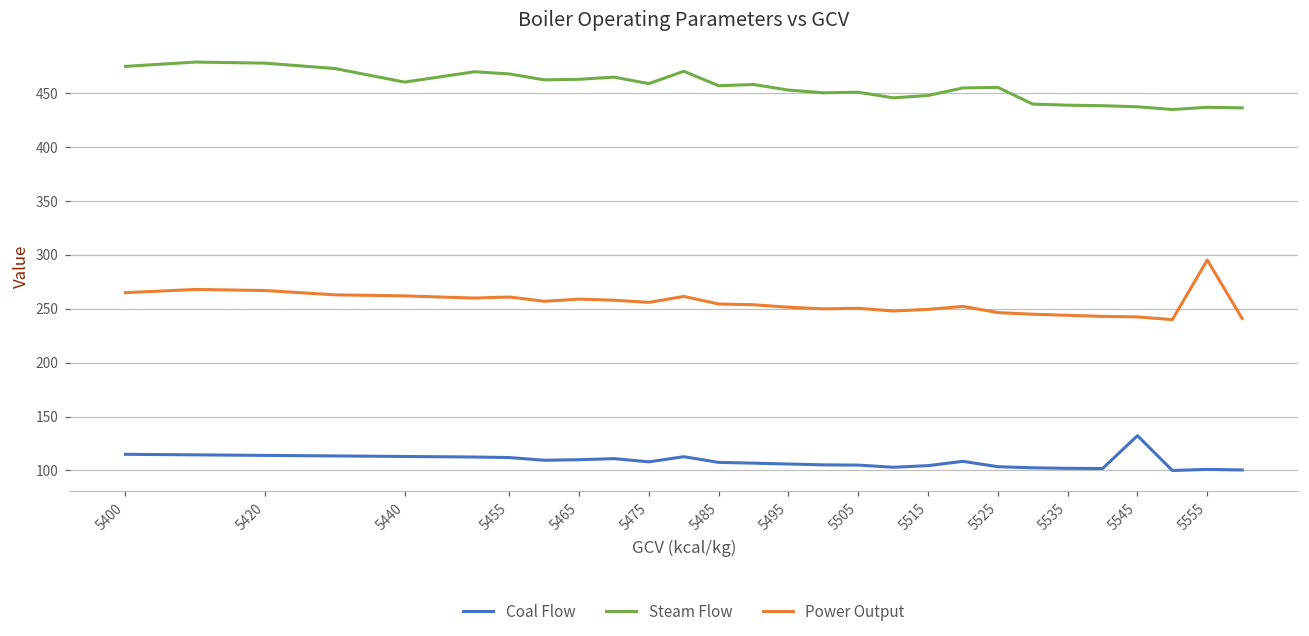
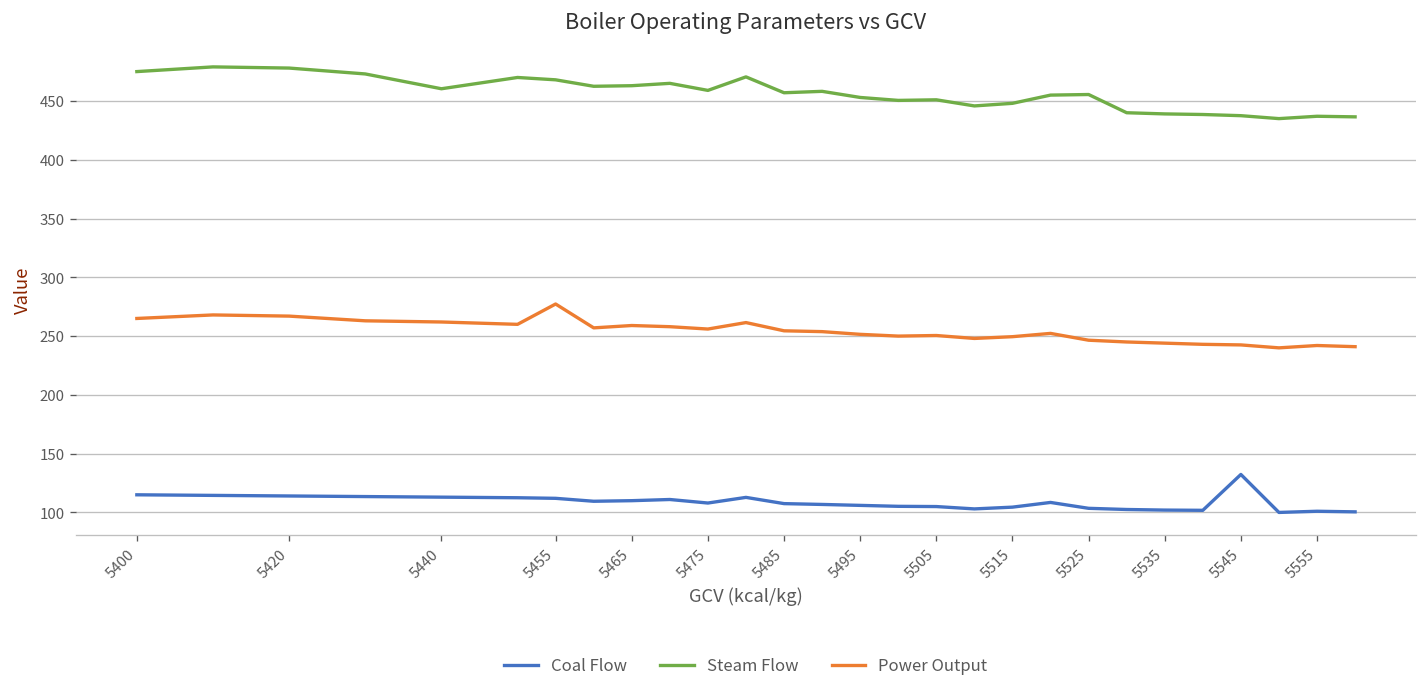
  {
    "Coal Flow": {
      "5400": 120,
      "5420": 110,
      "5440": 110,
      "5455": 110,
      "5465": 110,
      "5475": 110,
      "5485": 110,
      "5495": 110,
      "5505": 110,
      "5515": 100,
      "5525": 100,
      "5535": 100,
      "5545": 130,
      "5555": 100
    },
    "Steam Flow": {
      "5400": 480,
      "5420": 480,
      "5440": 460,
      "5455": 470,
      "5465": 460,
      "5475": 460,
      "5485": 460,
      "5495": 450,
      "5505": 450,
      "5515": 450,
      "5525": 460,
      "5535": 440,
      "5545": 440,
      "5555": 440
    },
    "Power Output": {
      "5400": 270,
      "5420": 270,
      "5440": 260,
-     "5455": 260,
+     "5455": 280,
      "5465": 260,
      "5475": 260,
      "5485": 250,
      "5495": 250,
      "5505": 250,
      "5515": 250,
      "5525": 250,
      "5535": 240,
      "5545": 240,
-     "5555": 300
+     "5555": 240
    }
  }
